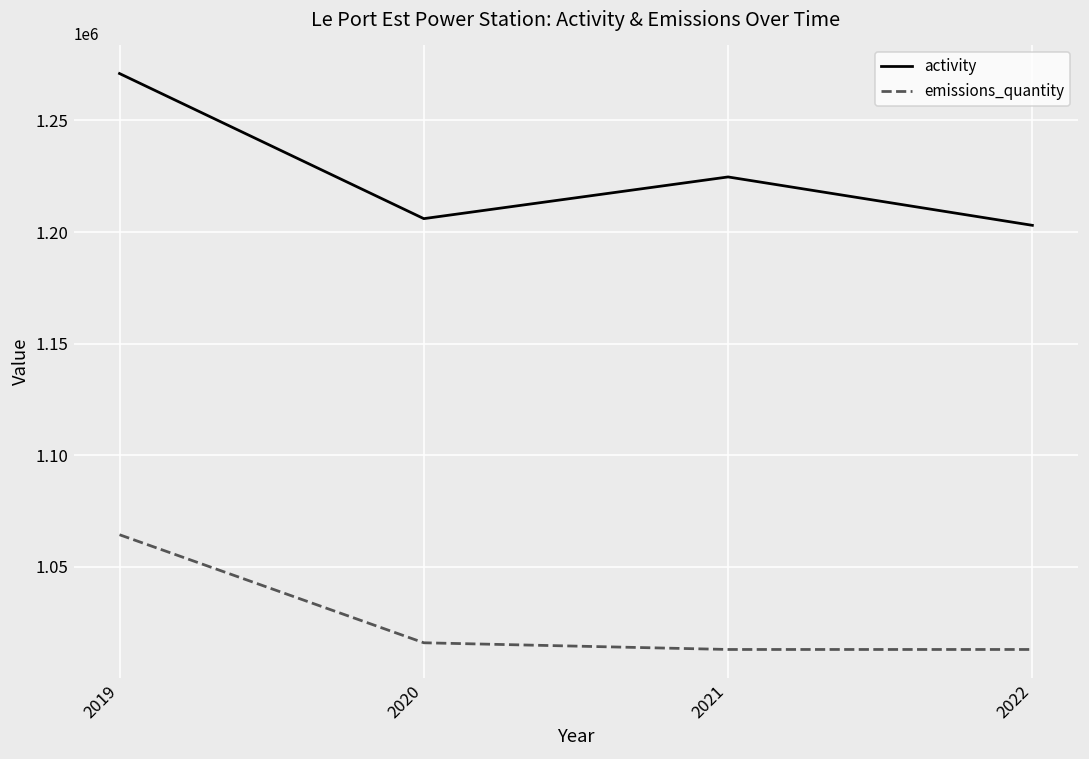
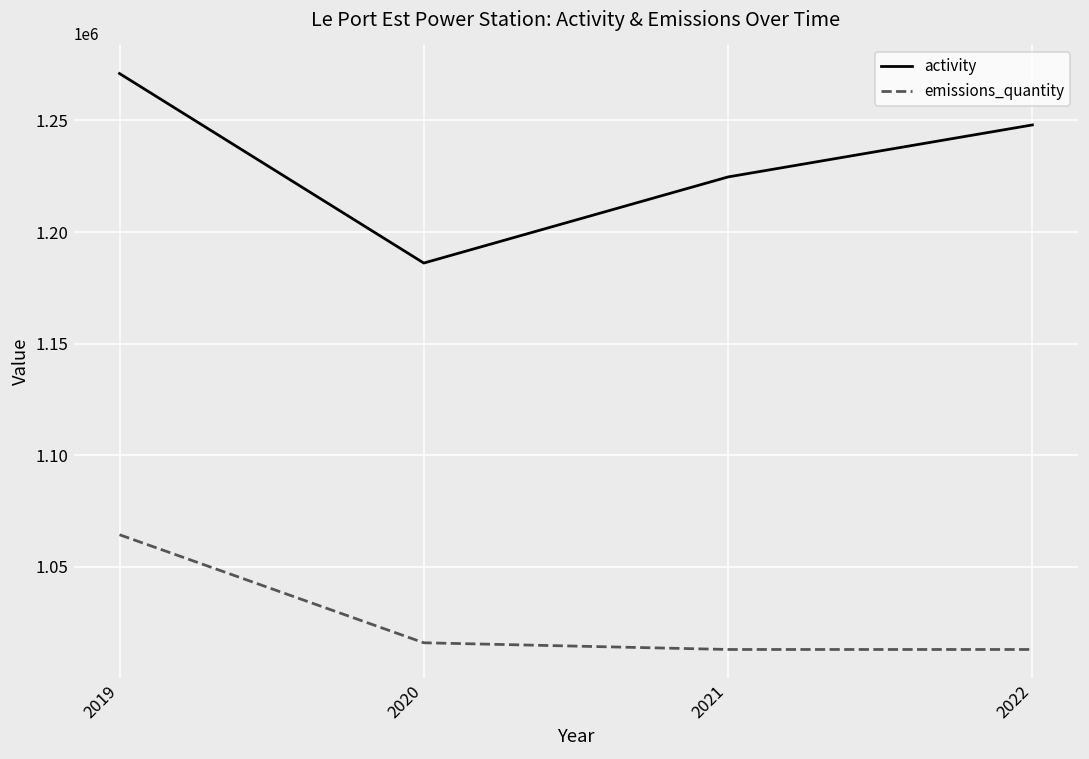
  {
    "activity": {
      "2019": 1271000,
-     "2020": 1206000,
+     "2020": 1186000,
      "2021": 1225000,
-     "2022": 1203000
+     "2022": 1248000
    },
    "emissions_quantity": {
      "2019": 1064000,
      "2020": 1016000,
      "2021": 1013000,
      "2022": 1013000
    }
  }
